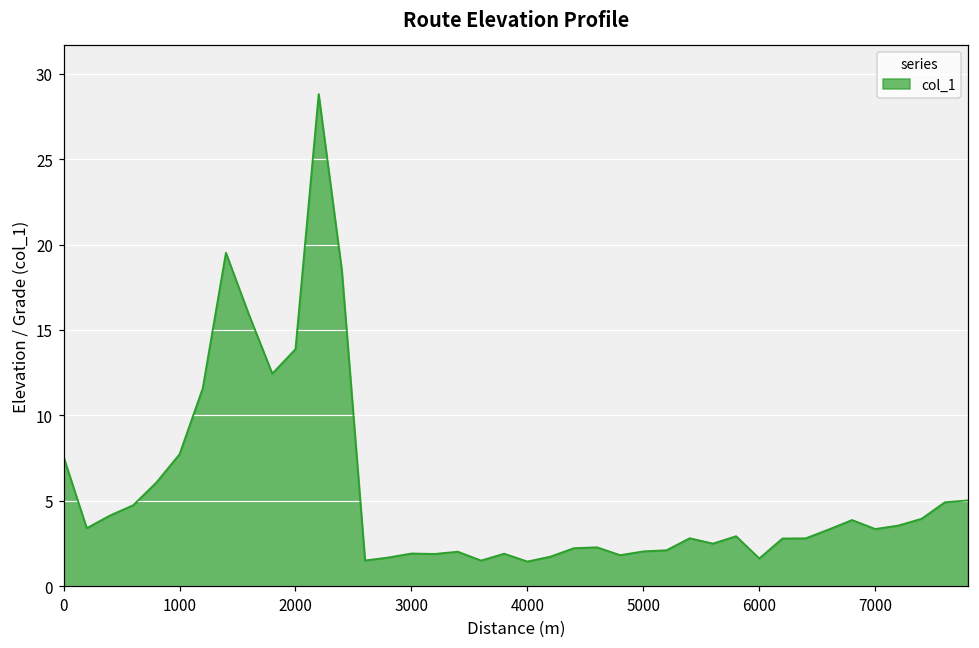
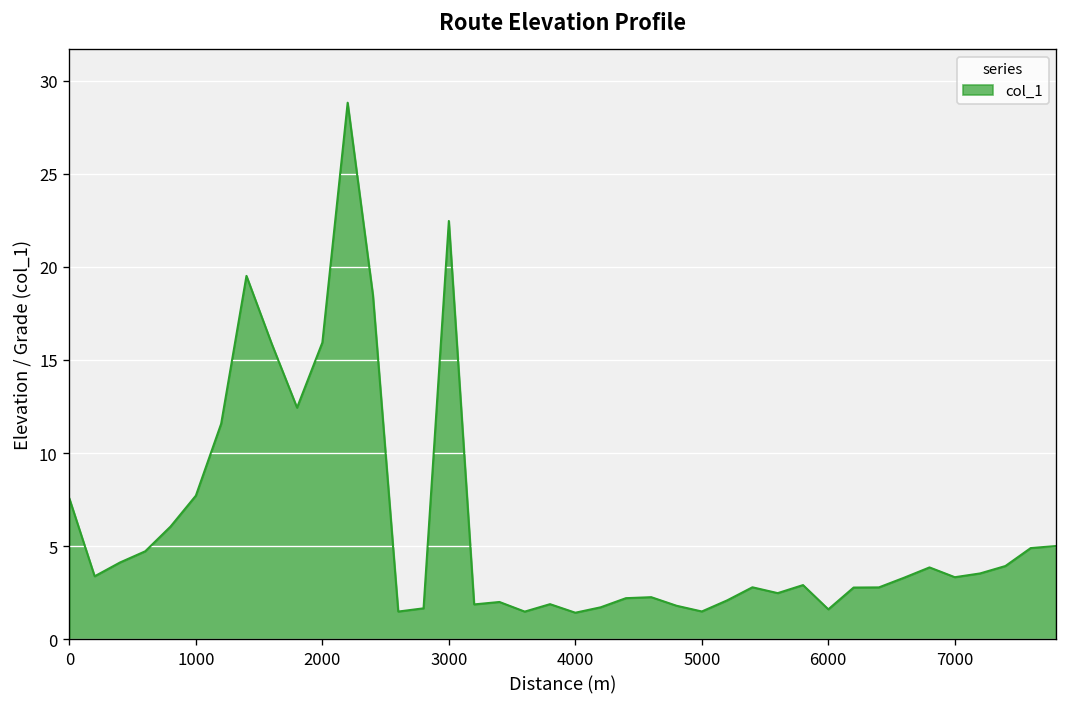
  {
    "0": 7.6,
    "1000": 7.7,
-   "2000": 13.9,
-   "3000": 1.9,
+   "2000": 15.9,
+   "3000": 22.5,
    "4000": 1.4,
-   "5000": 2.0,
+   "5000": 1.5,
    "6000": 1.6,
    "7000": 3.3
  }
